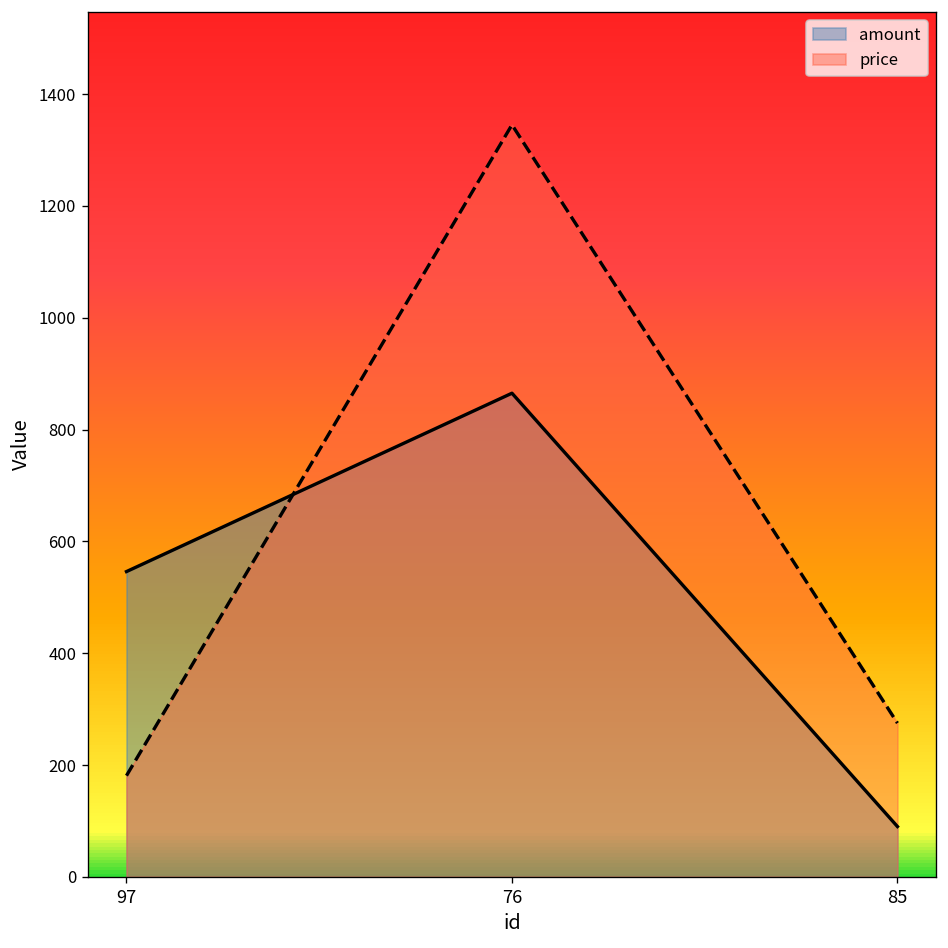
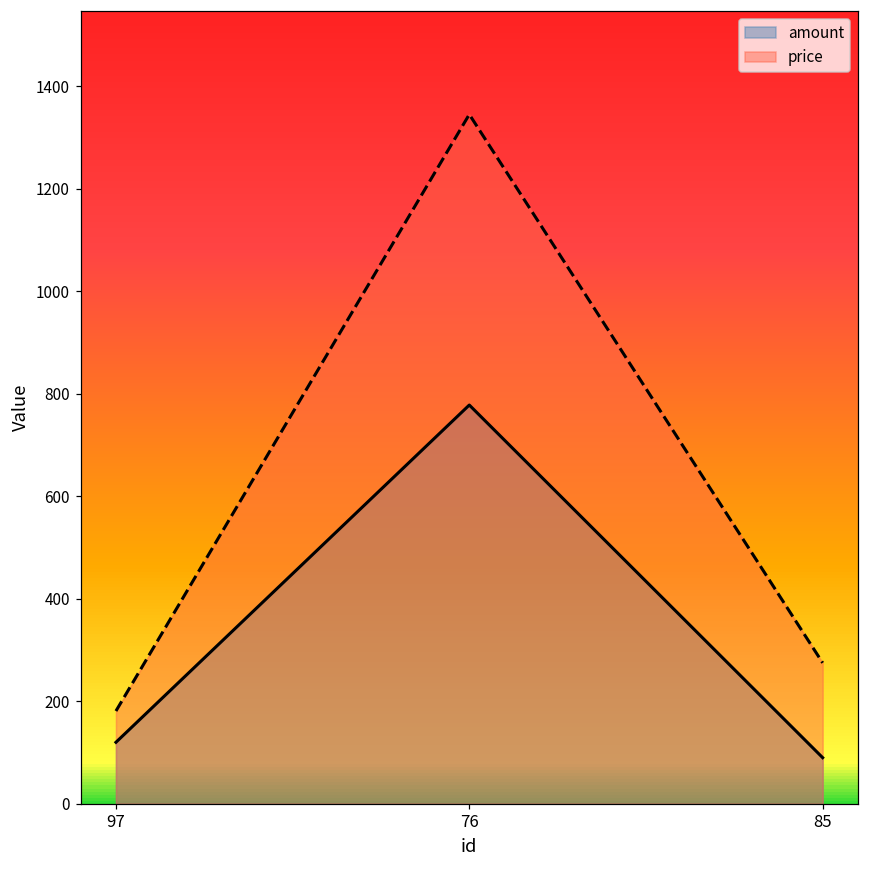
  {
    "amount": {
-     "97": 550,
-     "76": 870,
+     "97": 120,
+     "76": 780,
      "85": 90
    },
    "price": {
      "97": 180,
      "76": 1350,
      "85": 280
    }
  }
